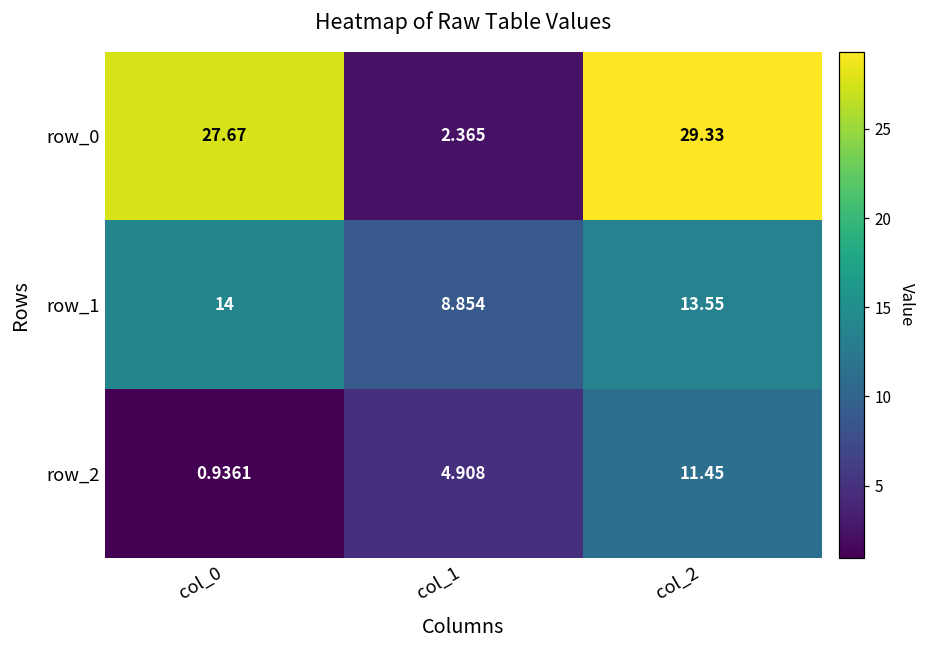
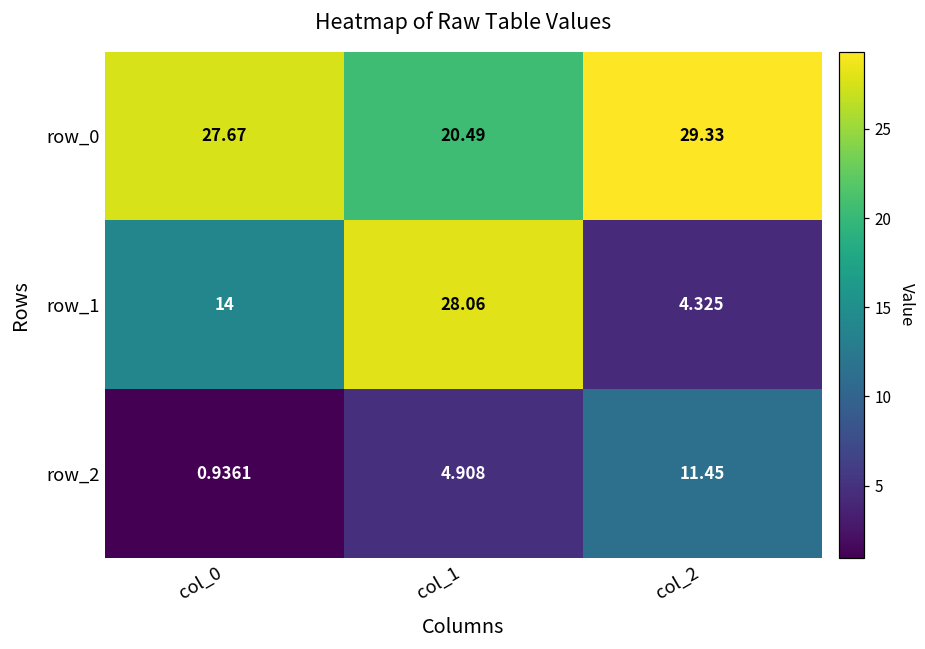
  {
    "row_0": {
      "col_0": 27.67,
-     "col_1": 2.365,
+     "col_1": 20.49,
      "col_2": 29.33
    },
    "row_1": {
      "col_0": 14,
-     "col_1": 8.854,
-     "col_2": 13.55
+     "col_1": 28.06,
+     "col_2": 4.325
    },
    "row_2": {
      "col_0": 0.9361,
      "col_1": 4.908,
      "col_2": 11.45
    }
  }
